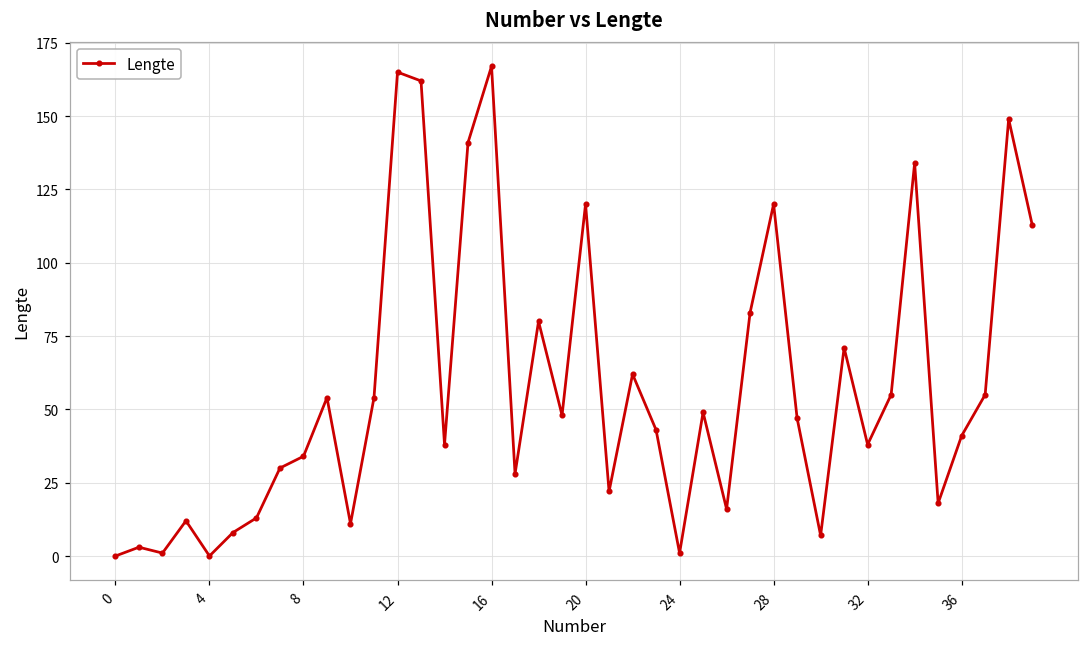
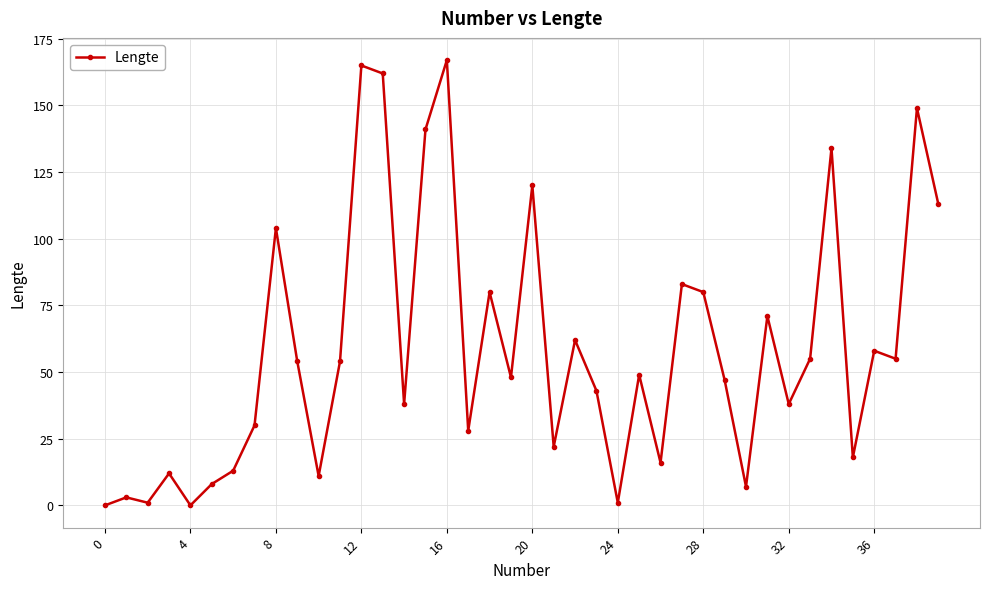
  {
    "0": 0,
    "4": 0,
-   "8": 34,
+   "8": 104,
    "12": 165,
    "16": 167,
    "20": 120,
    "24": 1,
-   "28": 120,
+   "28": 80,
    "32": 38,
-   "36": 41
+   "36": 58
  }
